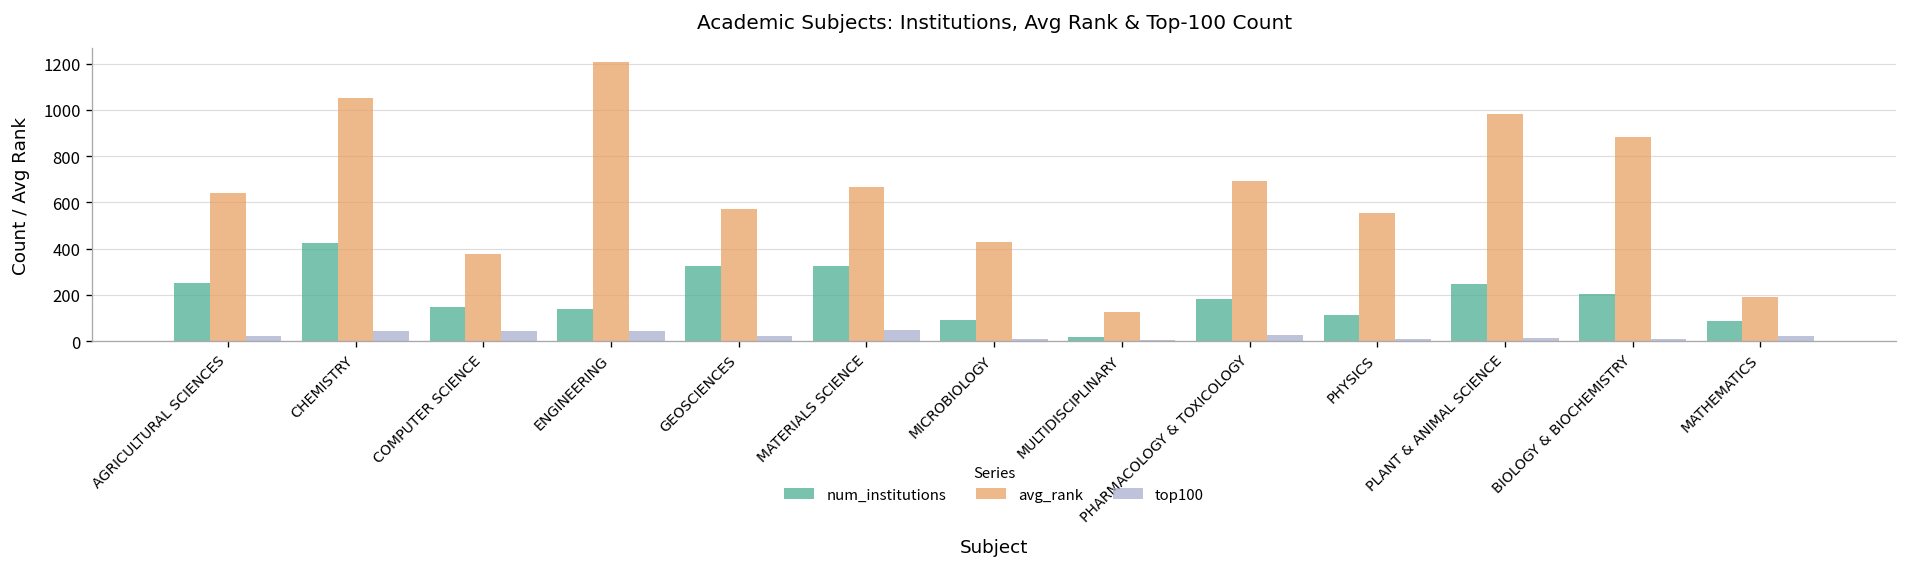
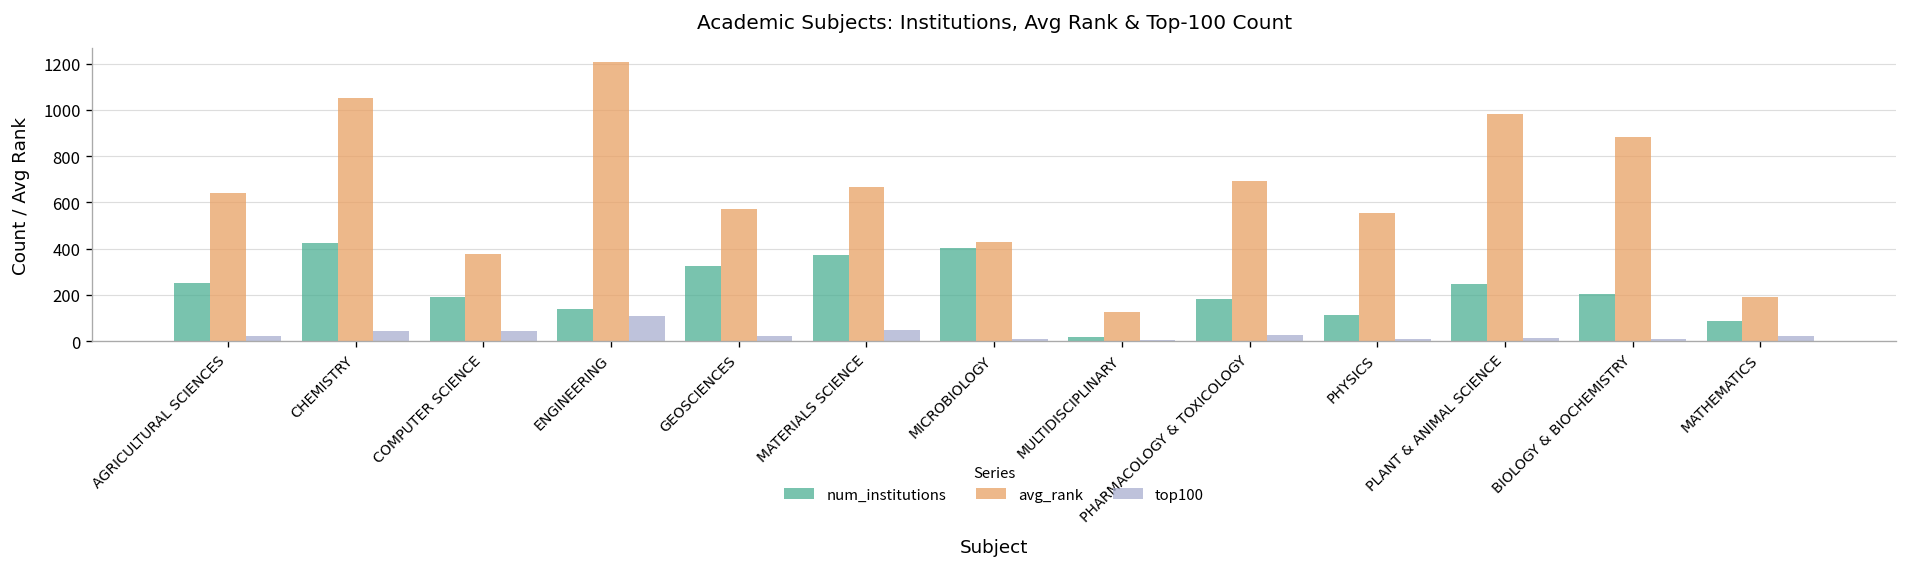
  {
    "num_institutions": {
      "AGRICULTURAL SCIENCES": 250,
      "CHEMISTRY": 420,
-     "COMPUTER SCIENCE": 150,
+     "COMPUTER SCIENCE": 190,
      "ENGINEERING": 140,
      "GEOSCIENCES": 330,
-     "MATERIALS SCIENCE": 320,
-     "MICROBIOLOGY": 90,
+     "MATERIALS SCIENCE": 380,
+     "MICROBIOLOGY": 410,
      "MULTIDISCIPLINARY": 20,
      "PHARMACOLOGY & TOXICOLOGY": 180,
      "PHYSICS": 110,
      "PLANT & ANIMAL SCIENCE": 250,
      "BIOLOGY & BIOCHEMISTRY": 210,
      "MATHEMATICS": 90
    },
    "avg_rank": {
      "AGRICULTURAL SCIENCES": 640,
      "CHEMISTRY": 1050,
      "COMPUTER SCIENCE": 380,
      "ENGINEERING": 1210,
      "GEOSCIENCES": 570,
      "MATERIALS SCIENCE": 670,
      "MICROBIOLOGY": 430,
      "MULTIDISCIPLINARY": 130,
      "PHARMACOLOGY & TOXICOLOGY": 690,
      "PHYSICS": 550,
      "PLANT & ANIMAL SCIENCE": 980,
      "BIOLOGY & BIOCHEMISTRY": 880,
      "MATHEMATICS": 190
    },
    "top100": {
      "AGRICULTURAL SCIENCES": 20,
      "CHEMISTRY": 50,
      "COMPUTER SCIENCE": 40,
-     "ENGINEERING": 50,
+     "ENGINEERING": 110,
      "GEOSCIENCES": 20,
      "MATERIALS SCIENCE": 50,
      "PHARMACOLOGY & TOXICOLOGY": 30,
      "PLANT & ANIMAL SCIENCE": 10,
      "MATHEMATICS": 20
    }
  }
